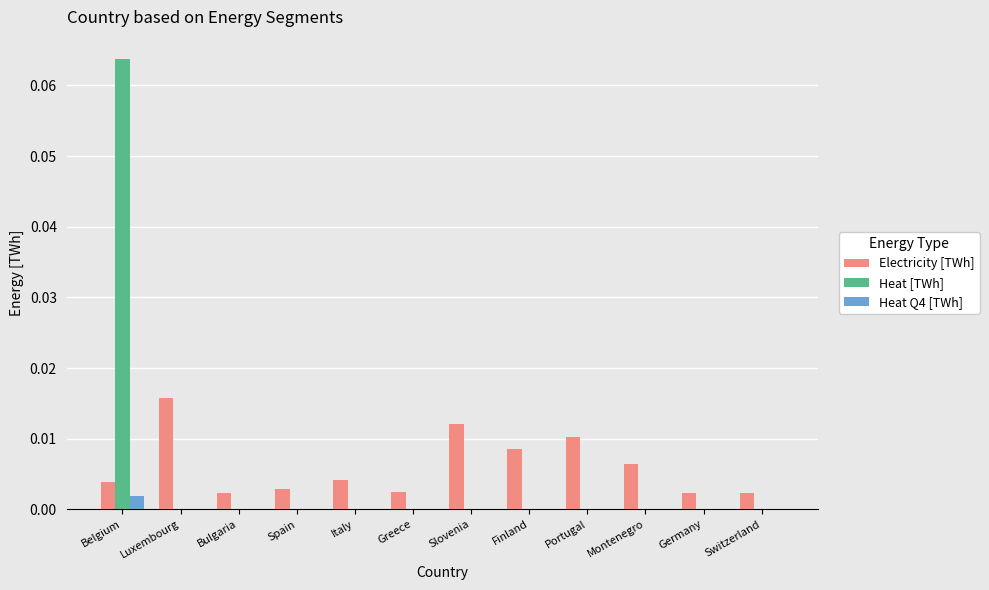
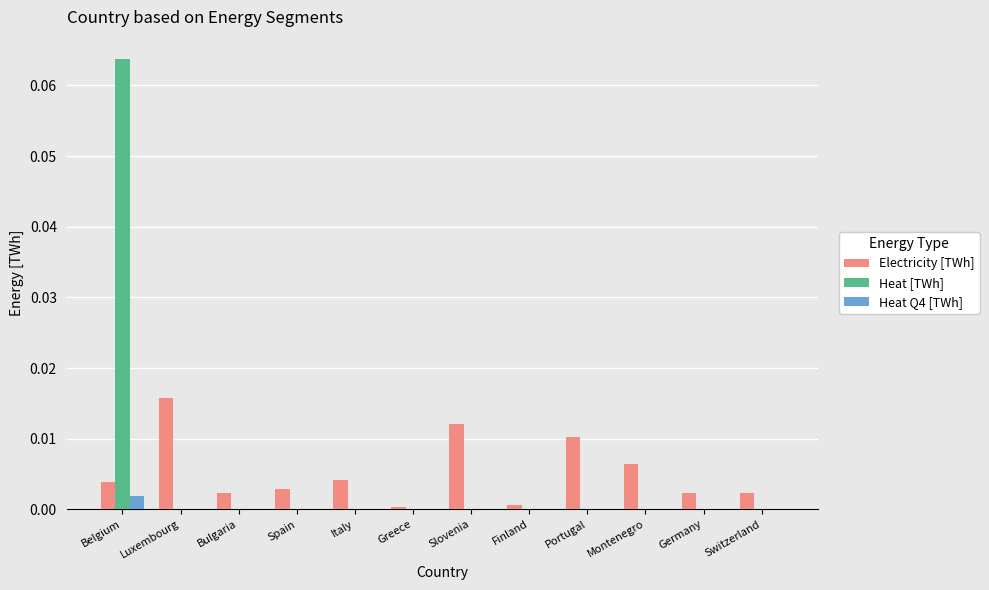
  {
    "Electricity [TWh]": {
      "Belgium": 0.004,
      "Luxembourg": 0.016,
      "Bulgaria": 0.002,
      "Spain": 0.003,
      "Italy": 0.004,
-     "Greece": 0.002,
+     "Greece": 0.000,
      "Slovenia": 0.012,
-     "Finland": 0.008,
+     "Finland": 0.001,
      "Portugal": 0.010,
      "Montenegro": 0.006,
      "Germany": 0.002,
      "Switzerland": 0.002
    },
    "Heat [TWh]": {
      "Belgium": 0.064,
      "Luxembourg": 0.000,
      "Spain": 0.000,
      "Italy": 0.000,
      "Greece": 0.000,
      "Slovenia": 0.000,
      "Finland": 0.000,
      "Portugal": 0.000,
      "Montenegro": 0.000,
      "Germany": 0.000,
      "Switzerland": 0.000
    },
    "Heat Q4 [TWh]": {
      "Belgium": 0.002,
      "Luxembourg": 0.000,
      "Spain": 0.000,
      "Italy": 0.000,
      "Greece": 0.000,
      "Slovenia": 0.000,
      "Finland": 0.000,
      "Portugal": 0.000,
      "Montenegro": 0.000,
      "Germany": 0.000,
      "Switzerland": 0.000
    }
  }
